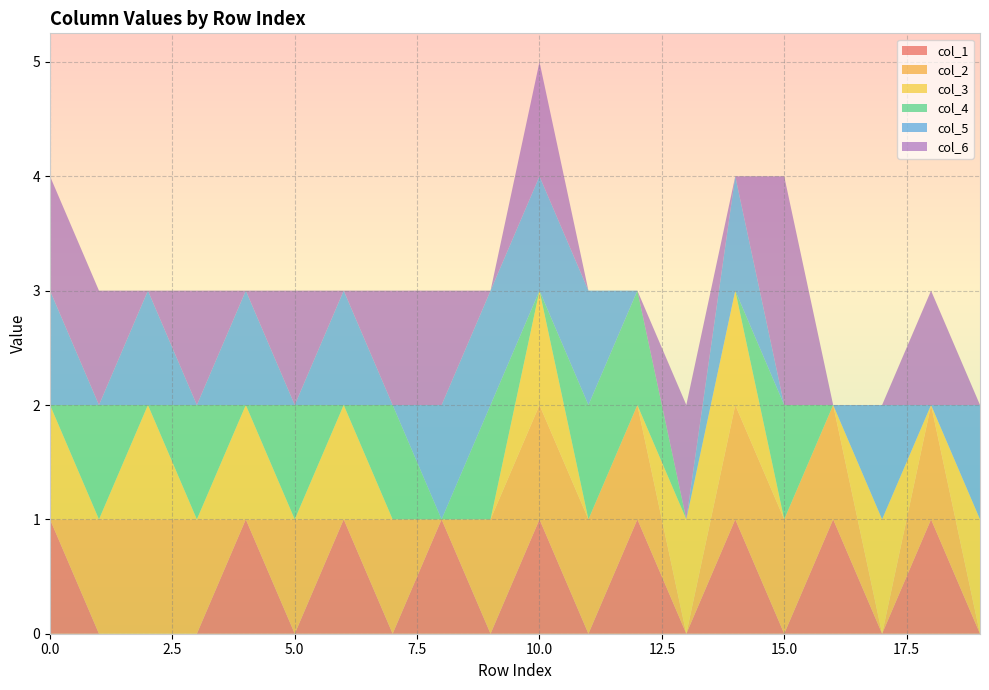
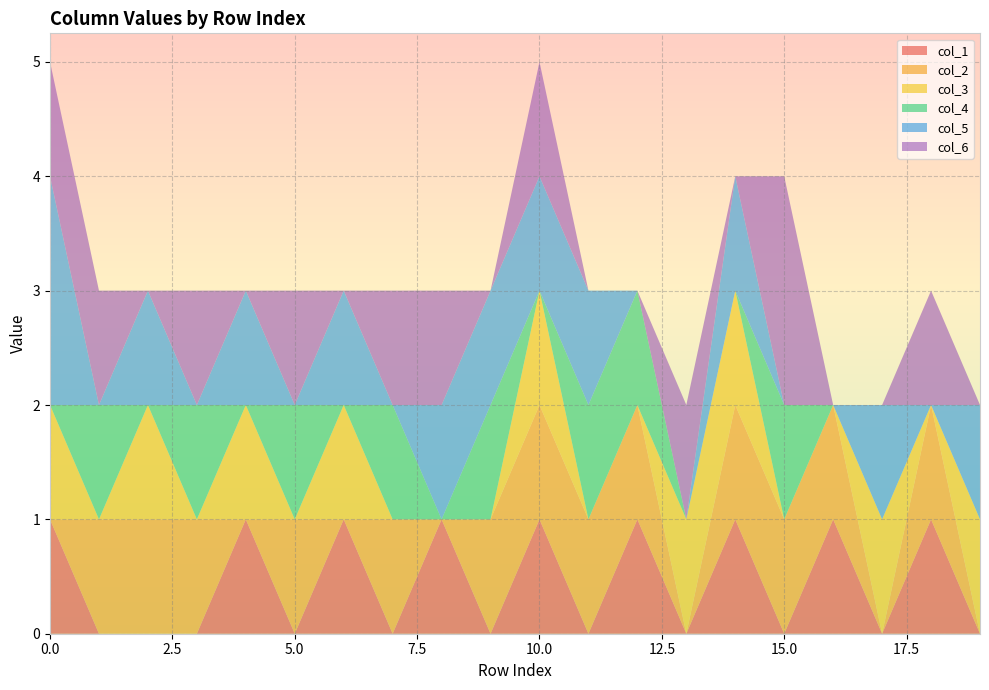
  {
    "col_1": {
      "5.0": 0,
      "10.0": 1,
      "15.0": 0
    },
    "col_5": {
-     "0.0": 1,
+     "0.0": 2,
      "10.0": 1
    },
    "col_6": {
      "0.0": 1,
      "5.0": 1,
      "10.0": 1,
      "15.0": 2
    }
  }
